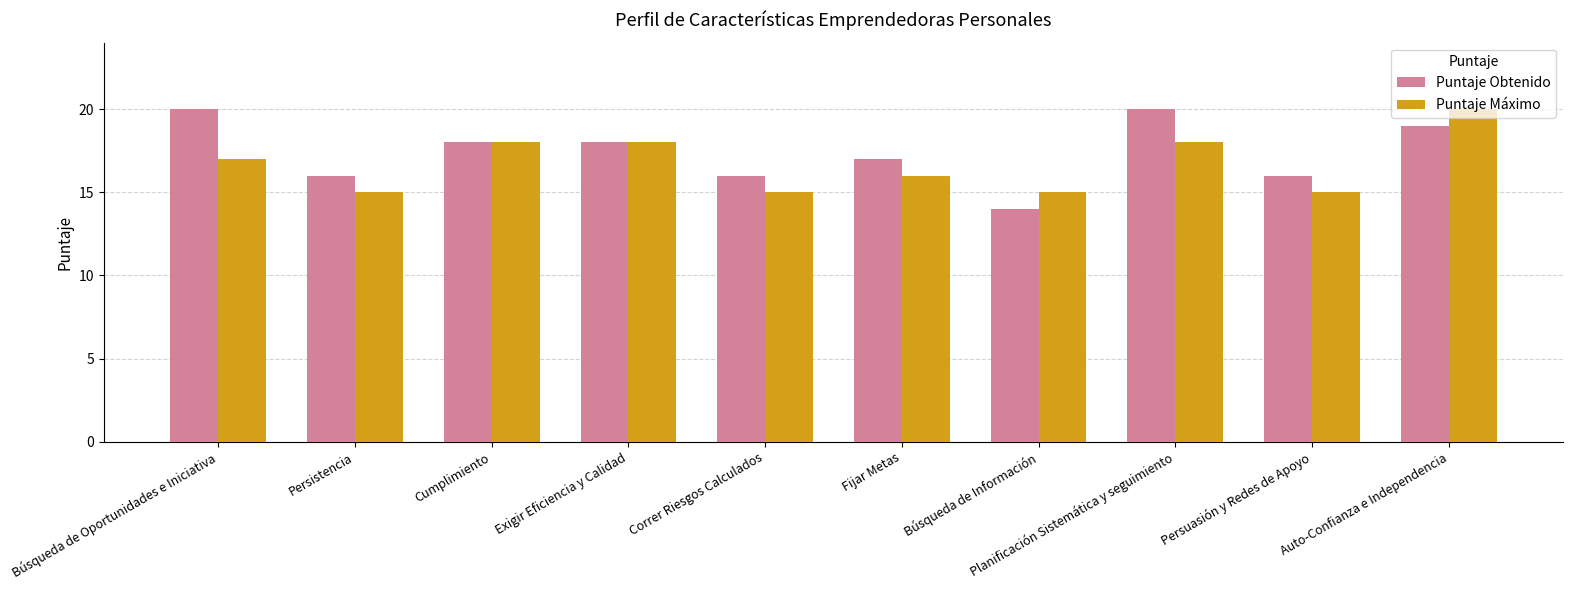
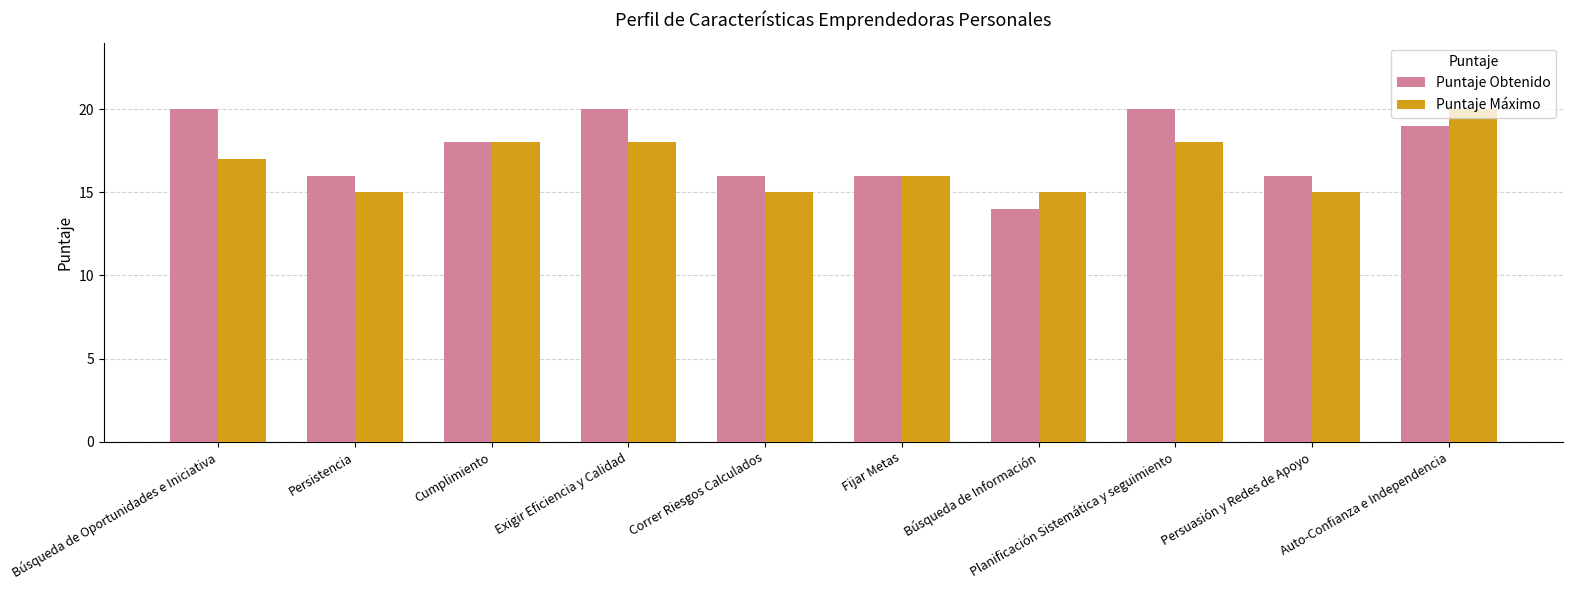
  {
    "Puntaje Obtenido": {
      "Búsqueda de Oportunidades e Iniciativa": 20,
      "Persistencia": 16,
      "Cumplimiento": 18,
-     "Exigir Eficiencia y Calidad": 18,
+     "Exigir Eficiencia y Calidad": 20,
      "Correr Riesgos Calculados": 16,
-     "Fijar Metas": 17,
+     "Fijar Metas": 16,
      "Búsqueda de Información": 14,
      "Planificación Sistemática y seguimiento": 20,
      "Persuasión y Redes de Apoyo": 16,
      "Auto-Confianza e Independencia": 19
    },
    "Puntaje Máximo": {
      "Búsqueda de Oportunidades e Iniciativa": 17,
      "Persistencia": 15,
      "Cumplimiento": 18,
      "Exigir Eficiencia y Calidad": 18,
      "Correr Riesgos Calculados": 15,
      "Fijar Metas": 16,
      "Búsqueda de Información": 15,
      "Planificación Sistemática y seguimiento": 18,
      "Persuasión y Redes de Apoyo": 15
    }
  }
